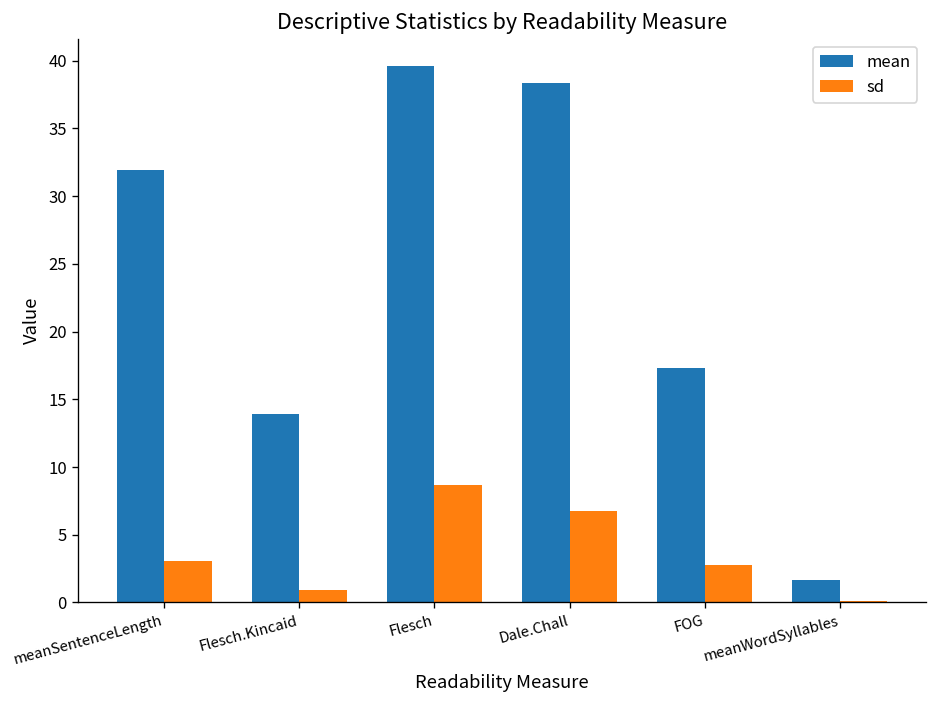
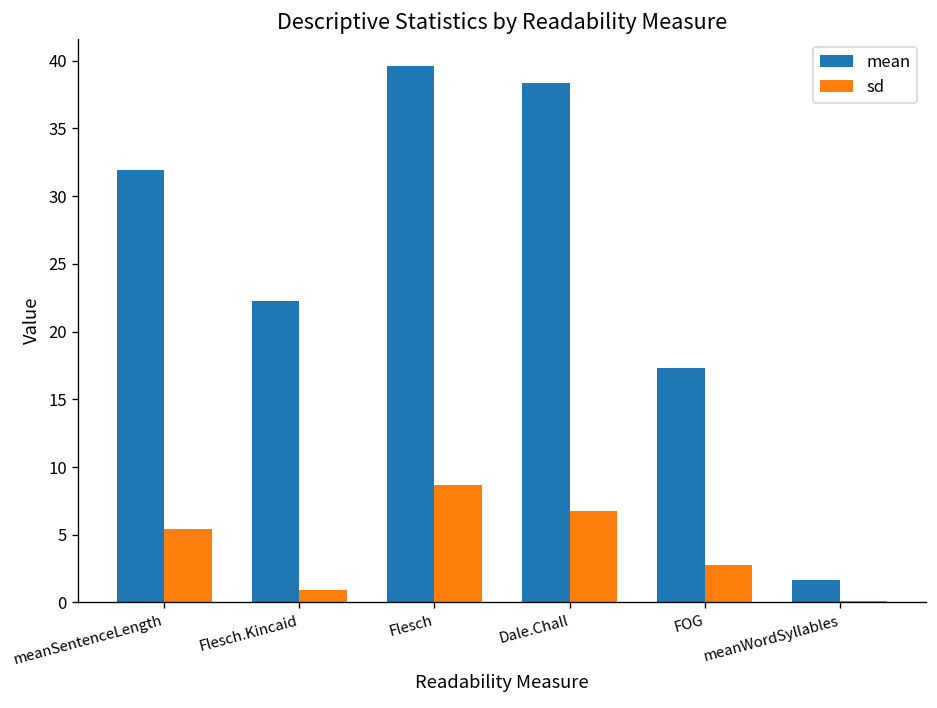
  {
    "mean": {
      "meanSentenceLength": 31.9,
-     "Flesch.Kincaid": 13.9,
+     "Flesch.Kincaid": 22.3,
      "Flesch": 39.6,
      "Dale.Chall": 38.3,
      "FOG": 17.3,
      "meanWordSyllables": 1.7
    },
    "sd": {
-     "meanSentenceLength": 3.0,
+     "meanSentenceLength": 5.4,
      "Flesch.Kincaid": 0.9,
      "Flesch": 8.7,
      "Dale.Chall": 6.7,
      "FOG": 2.7
    }
  }
